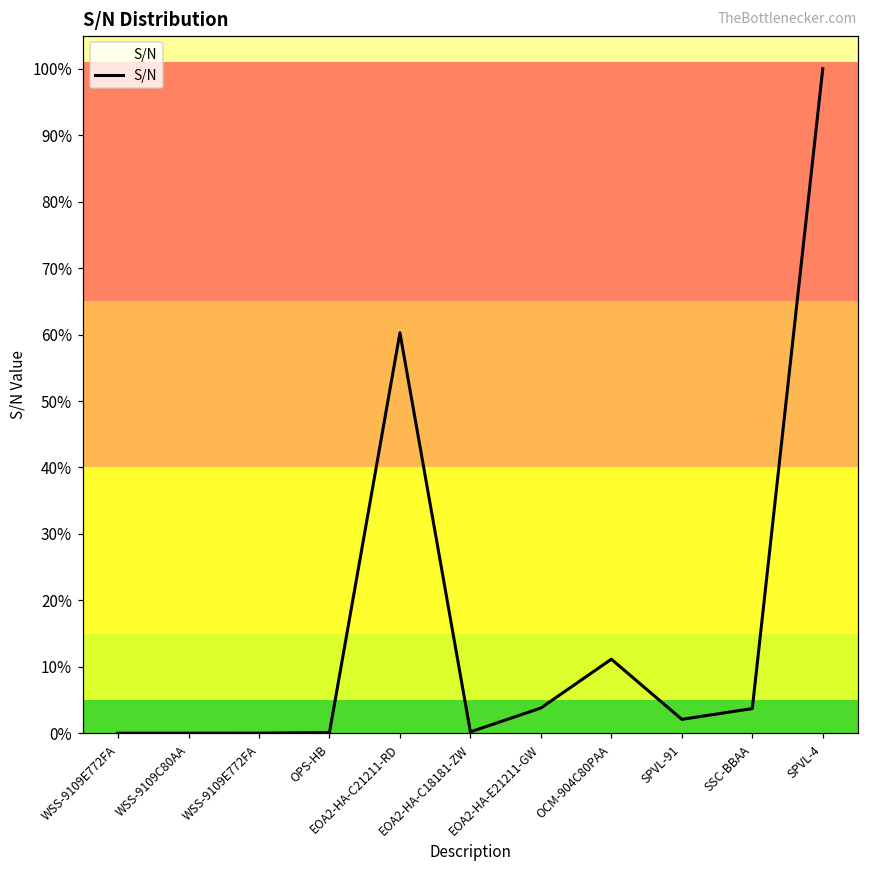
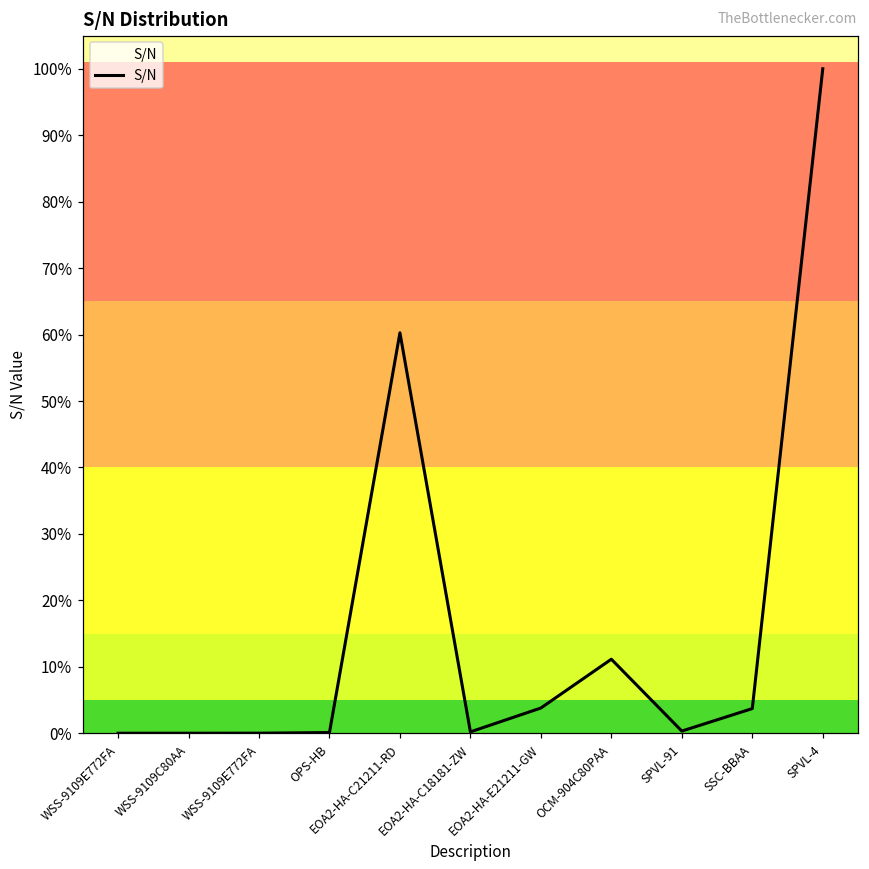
  {
    "WSS-9109C80AA": "0%",
    "OPS-HB": "0%",
    "EOA2-HA-C21211-RD": "60%",
    "EOA2-HA-C18181-ZW": "0%",
    "EOA2-HA-E21211-GW": "4%",
    "OCM-904C80PAA": "11%",
-   "SPVL-91": "2%",
+   "SPVL-91": "0%",
    "SSC-BBAA": "4%",
    "SPVL-4": "100%"
  }
